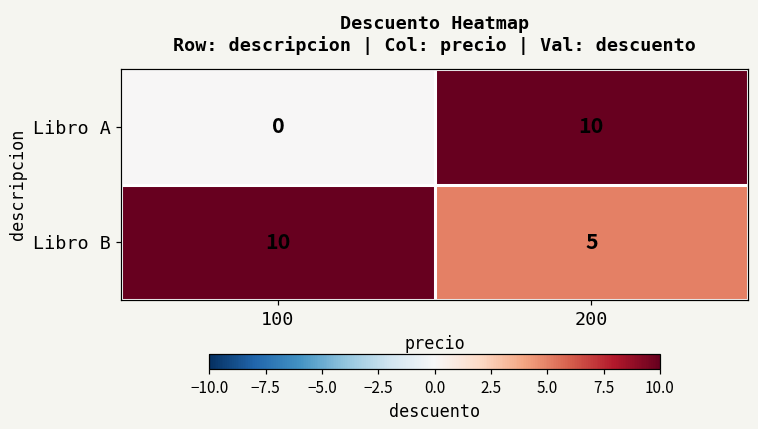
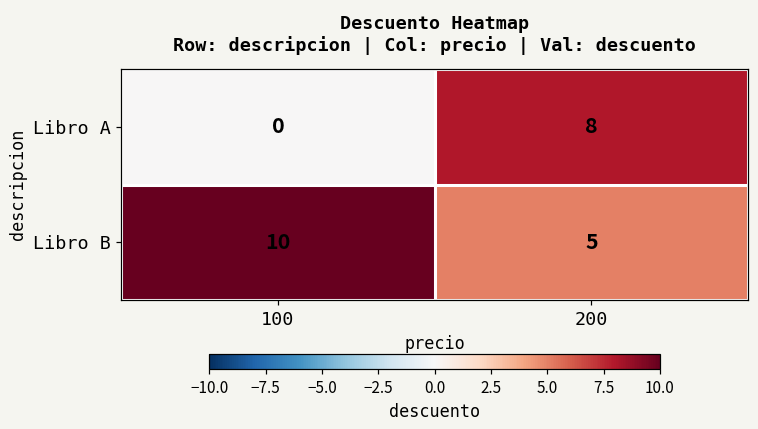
  {
    "Libro A": {
      "100": 0,
-     "200": 10
+     "200": 8
    },
    "Libro B": {
      "100": 10,
      "200": 5
    }
  }
